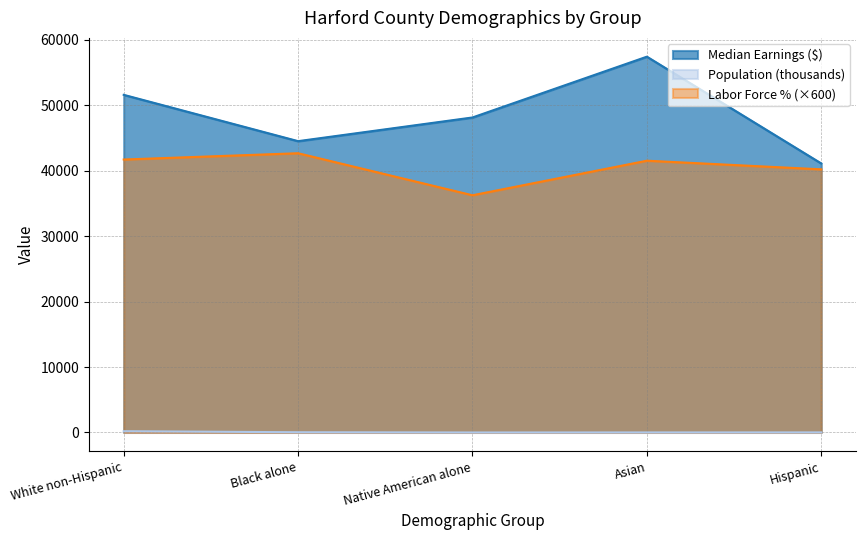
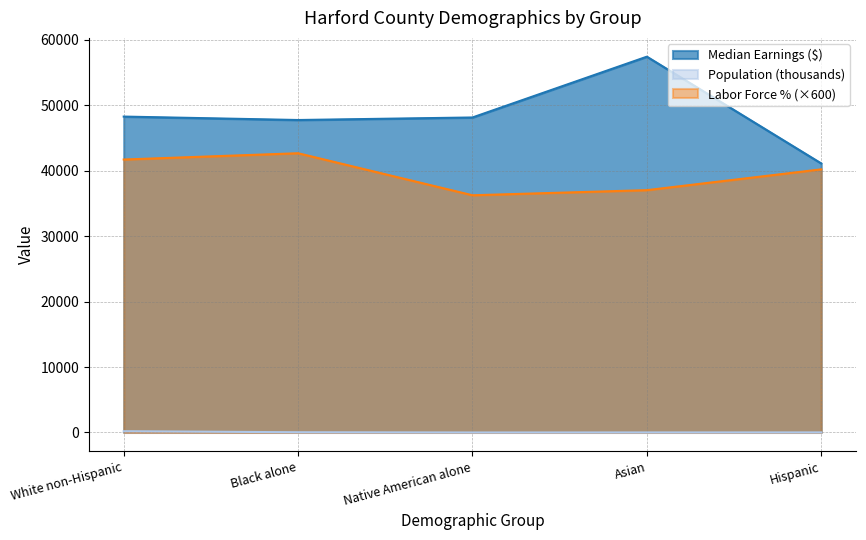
  {
    "Median Earnings ($)": {
-     "White non-Hispanic": 52000,
-     "Black alone": 45000,
+     "White non-Hispanic": 48000,
+     "Black alone": 48000,
      "Native American alone": 48000,
      "Asian": 57000,
      "Hispanic": 41000
    },
    "Population (thousands)": {
      "White non-Hispanic": 0,
      "Black alone": 0,
      "Native American alone": 0,
      "Asian": 0,
      "Hispanic": 0
    },
    "Labor Force % (×600)": {
      "White non-Hispanic": 42000,
      "Black alone": 43000,
      "Native American alone": 36000,
-     "Asian": 42000,
+     "Asian": 37000,
      "Hispanic": 40000
    }
  }
